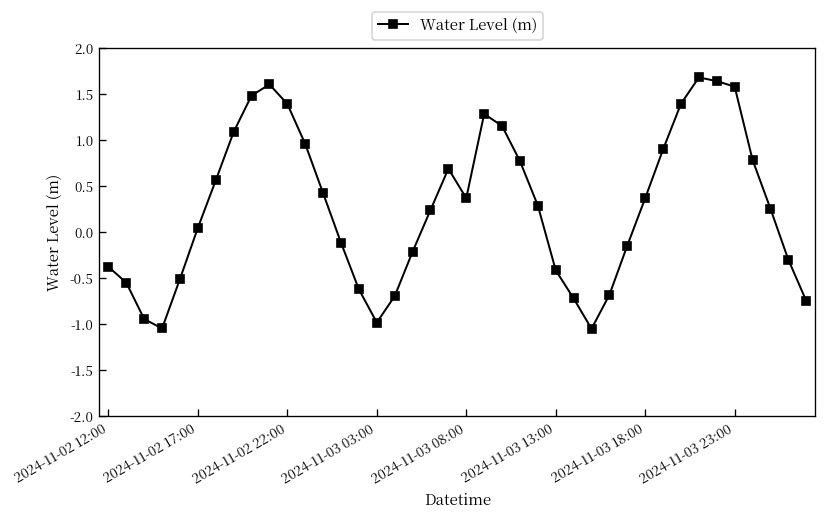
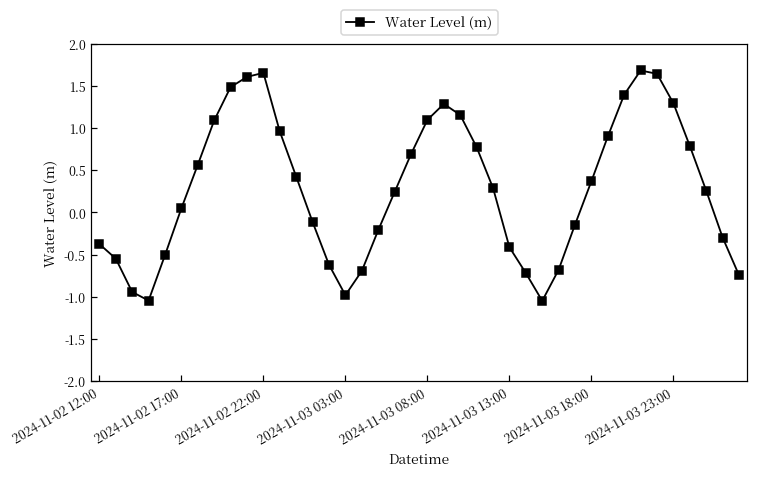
  {
    "2024-11-02 12:00": -0.4,
    "2024-11-02 17:00": 0.0,
-   "2024-11-02 22:00": 1.4,
+   "2024-11-02 22:00": 1.7,
    "2024-11-03 03:00": -1.0,
-   "2024-11-03 08:00": 0.4,
+   "2024-11-03 08:00": 1.1,
    "2024-11-03 13:00": -0.4,
    "2024-11-03 18:00": 0.4,
-   "2024-11-03 23:00": 1.6
+   "2024-11-03 23:00": 1.3
  }
